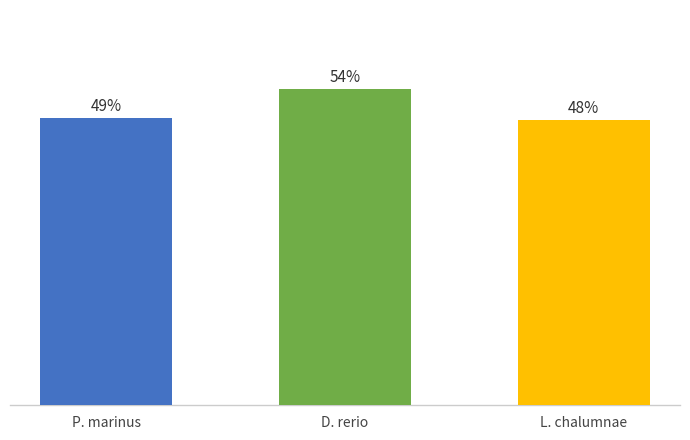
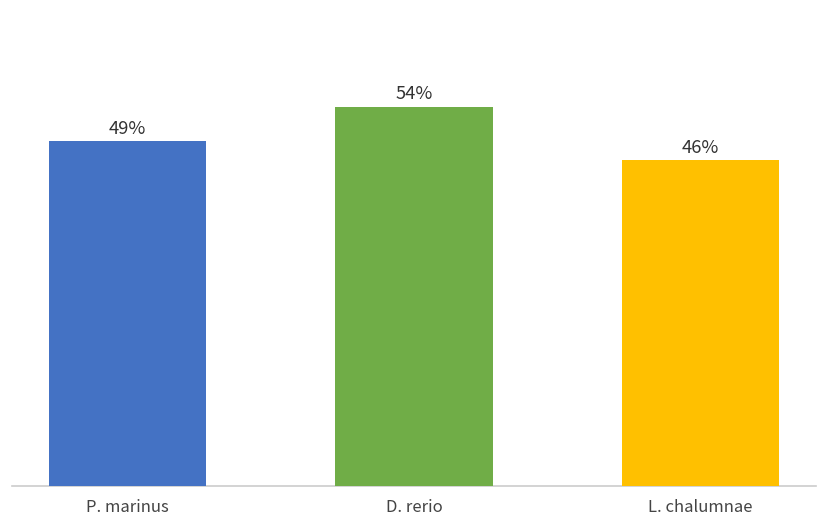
  {
    "P. marinus": "49%",
    "D. rerio": "54%",
-   "L. chalumnae": "48%"
+   "L. chalumnae": "46%"
  }
